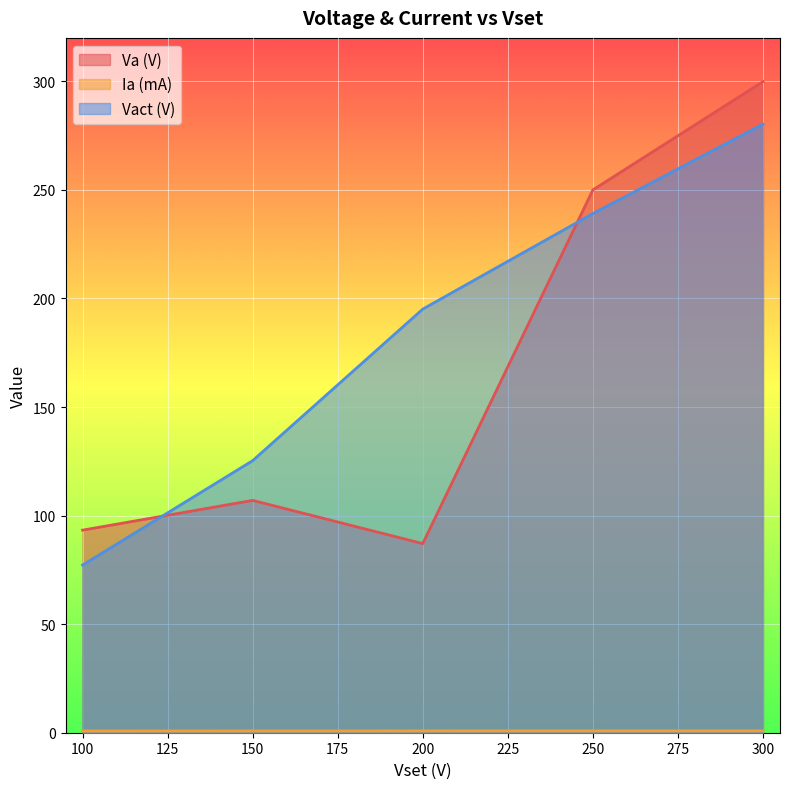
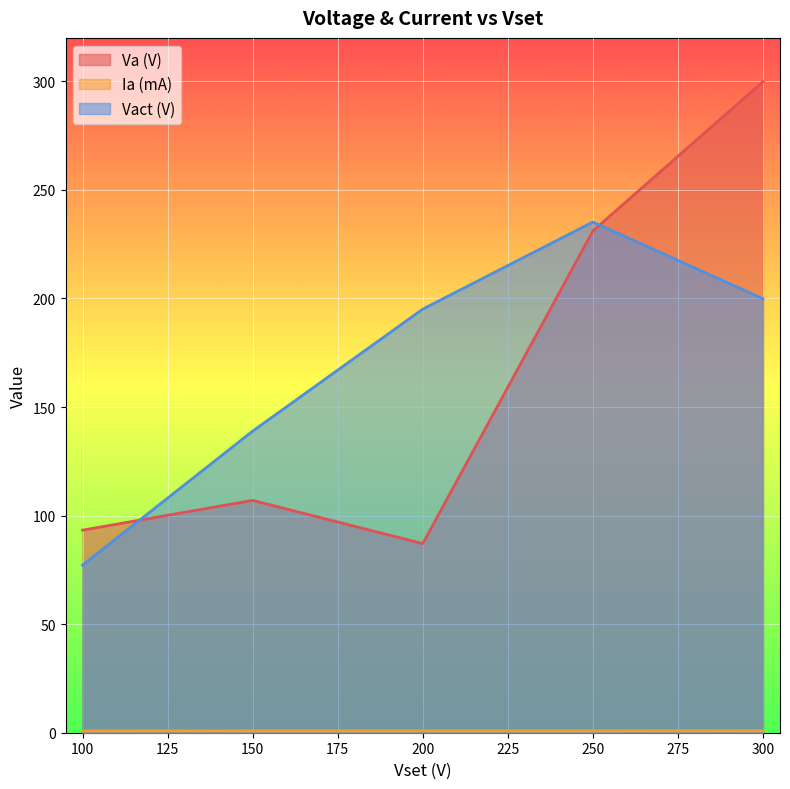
  {
    "Va (V)": {
      "100": 93,
      "150": 107,
      "200": 87,
-     "250": 250,
+     "250": 231,
      "300": 300
    },
    "Ia (mA)": {
      "100": 1,
      "150": 1,
      "200": 1,
      "250": 1,
      "300": 1
    },
    "Vact (V)": {
      "100": 77,
-     "150": 125,
+     "150": 139,
      "200": 195,
-     "250": 239,
-     "300": 280
+     "250": 235,
+     "300": 200
    }
  }
